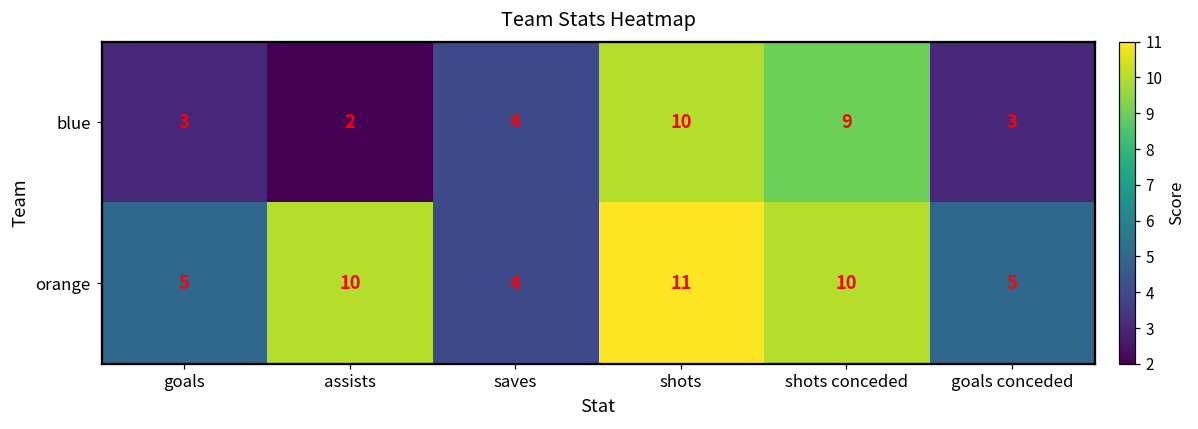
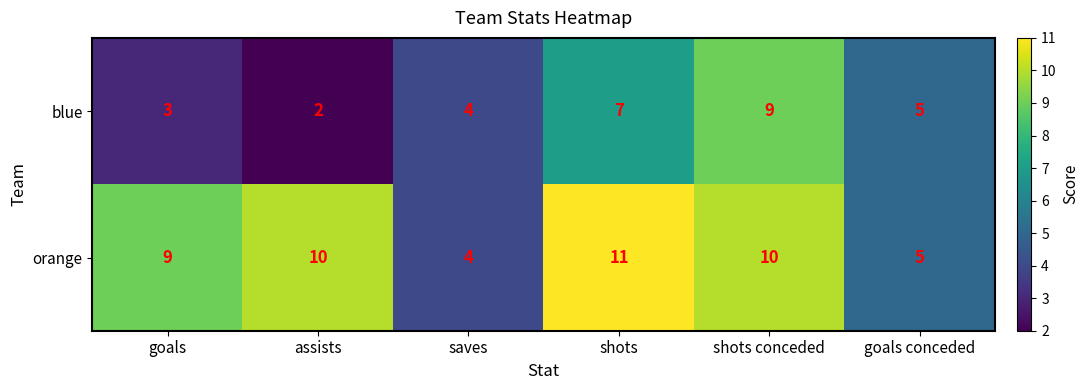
  {
    "blue": {
      "goals": 3,
      "assists": 2,
      "saves": 4,
-     "shots": 10,
+     "shots": 7,
      "shots conceded": 9,
-     "goals conceded": 3
+     "goals conceded": 5
    },
    "orange": {
-     "goals": 5,
+     "goals": 9,
      "assists": 10,
      "saves": 4,
      "shots": 11,
      "shots conceded": 10,
      "goals conceded": 5
    }
  }
